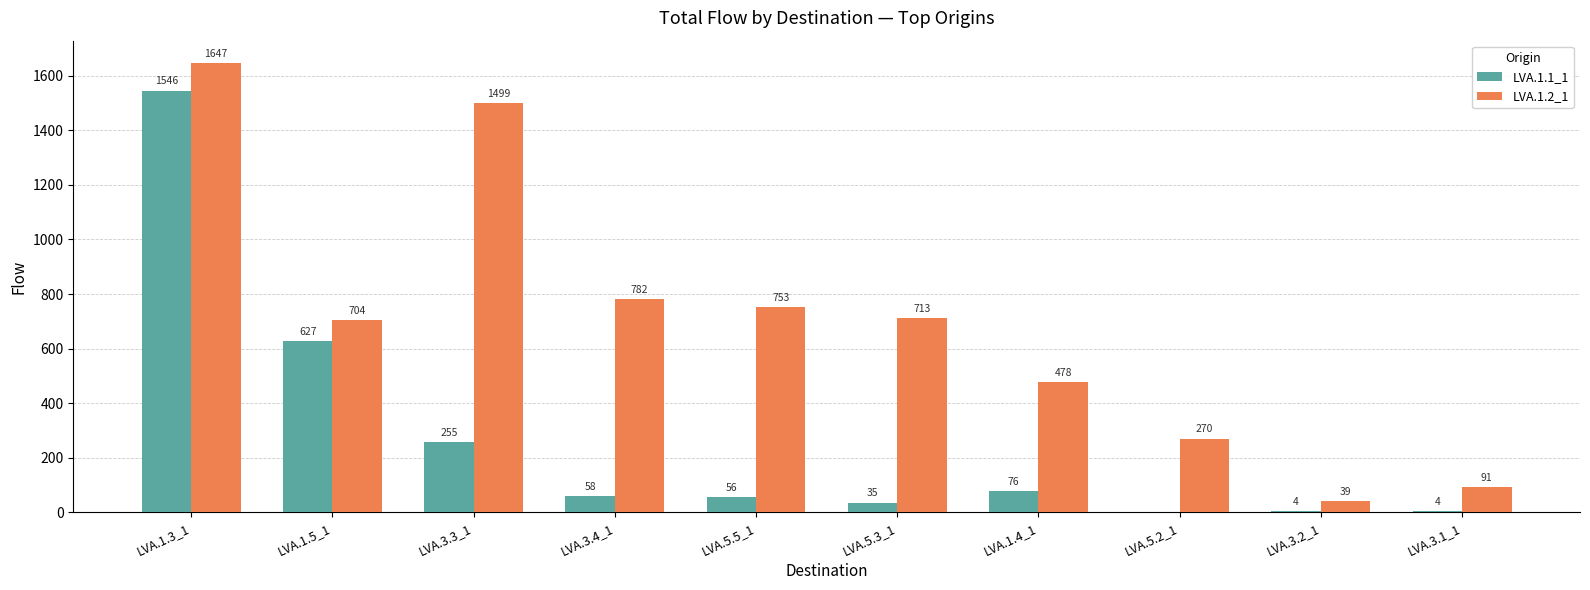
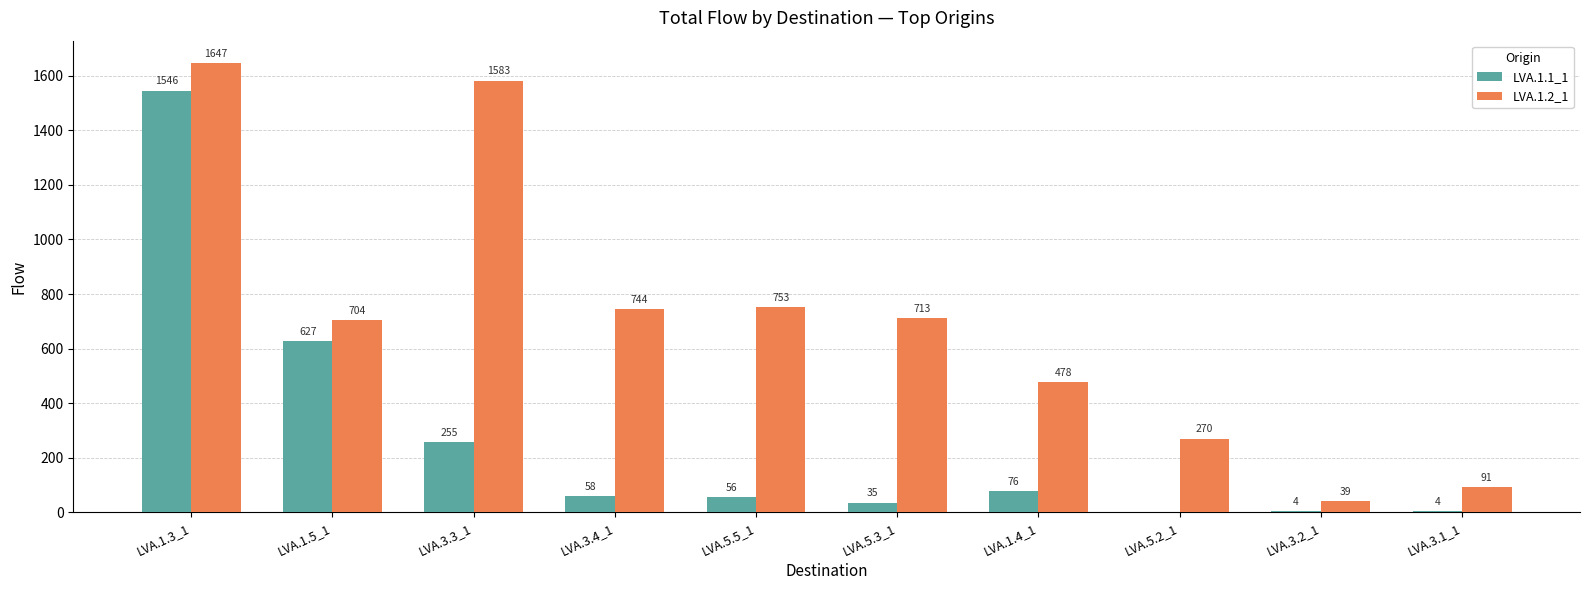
  {
    "LVA.1.1_1": {
      "LVA.1.3_1": 1546,
      "LVA.1.5_1": 627,
      "LVA.3.4_1": 58,
      "LVA.5.5_1": 56,
      "LVA.5.3_1": 35,
      "LVA.1.4_1": 76,
      "LVA.3.2_1": 4,
      "LVA.3.1_1": 4
    },
    "LVA.1.2_1": {
      "LVA.1.3_1": 1647,
      "LVA.1.5_1": 704,
-     "LVA.3.3_1": 1499,
-     "LVA.3.4_1": 782,
+     "LVA.3.3_1": 1583,
+     "LVA.3.4_1": 744,
      "LVA.5.5_1": 753,
      "LVA.5.3_1": 713,
      "LVA.1.4_1": 478,
      "LVA.5.2_1": 270,
      "LVA.3.2_1": 39
    }
  }
